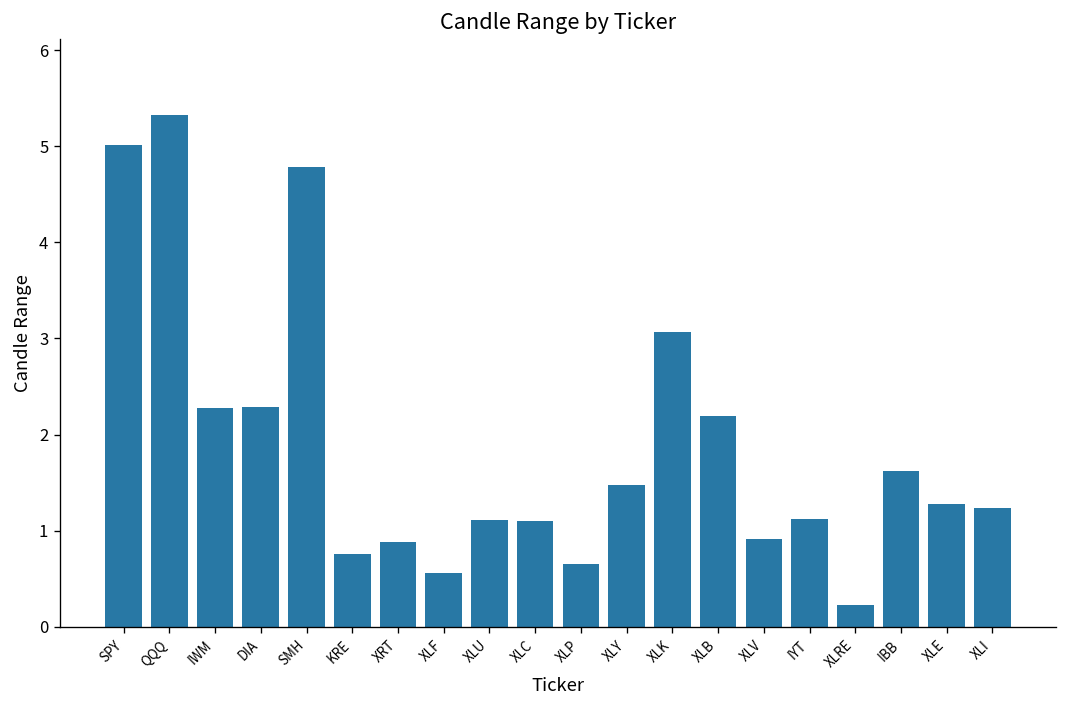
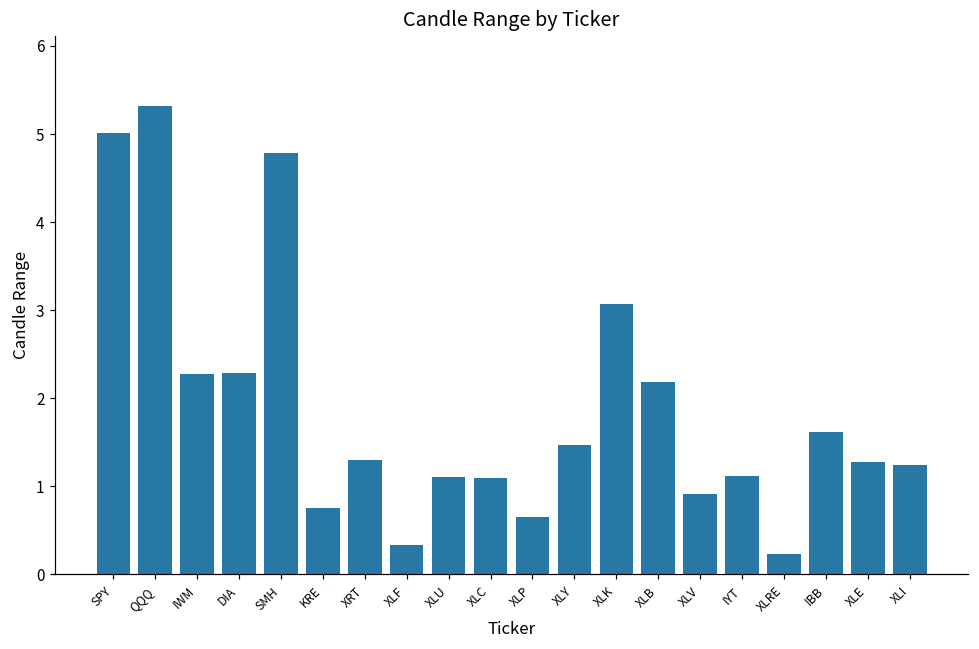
  {
    "SPY": 5.0,
    "QQQ": 5.3,
    "IWM": 2.3,
    "DIA": 2.3,
    "SMH": 4.8,
    "KRE": 0.8,
-   "XRT": 0.9,
-   "XLF": 0.6,
+   "XRT": 1.3,
+   "XLF": 0.3,
    "XLU": 1.1,
    "XLC": 1.1,
    "XLP": 0.7,
    "XLY": 1.5,
    "XLK": 3.1,
    "XLB": 2.2,
    "XLV": 0.9,
    "IYT": 1.1,
    "XLRE": 0.2,
    "IBB": 1.6,
    "XLE": 1.3,
    "XLI": 1.2
  }
